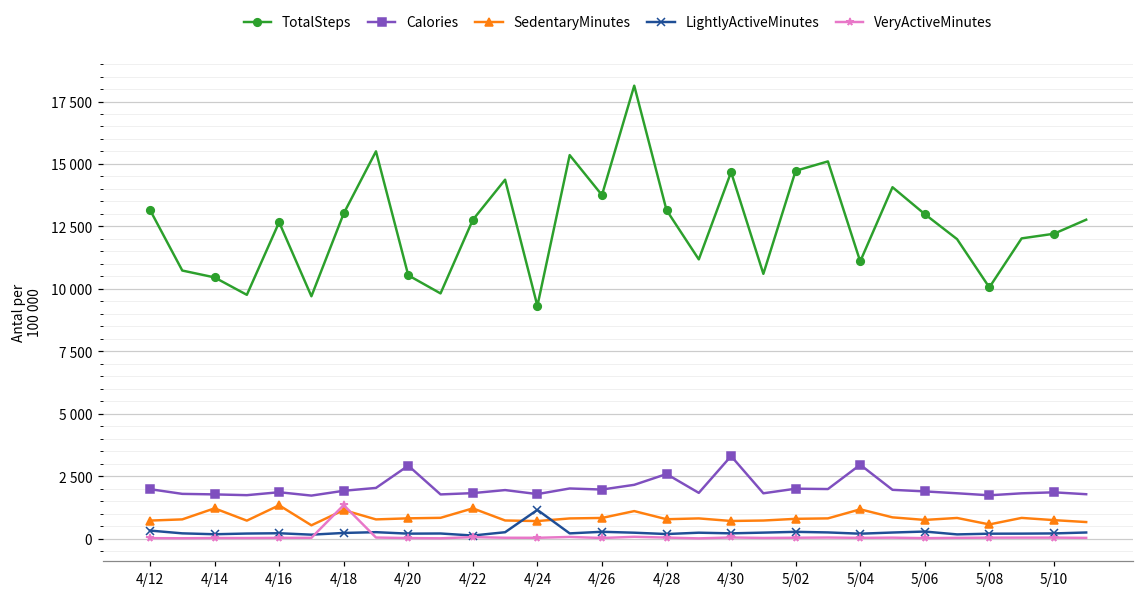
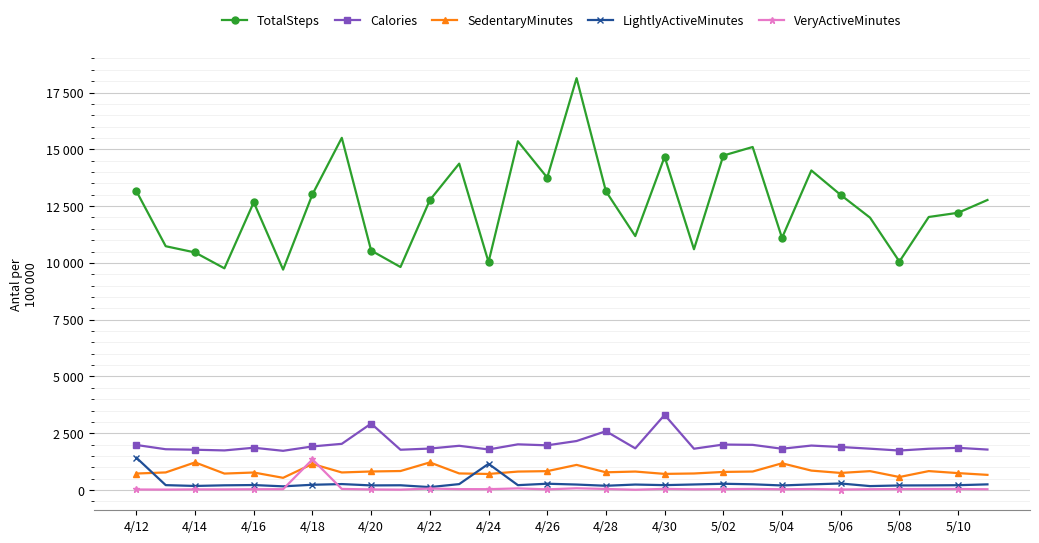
  {
    "TotalSteps": {
      "4/12": 13200,
      "4/14": 10500,
      "4/16": 12700,
      "4/18": 13000,
      "4/20": 10500,
      "4/22": 12800,
-     "4/24": 9300,
+     "4/24": 10000,
      "4/26": 13800,
      "4/28": 13200,
      "4/30": 14700,
      "5/02": 14700,
      "5/04": 11100,
      "5/06": 13000,
      "5/08": 10100,
      "5/10": 12200
    },
    "Calories": {
      "4/12": 2000,
      "4/14": 1800,
      "4/16": 1900,
      "4/18": 1900,
      "4/20": 2900,
      "4/22": 1800,
      "4/24": 1800,
      "4/26": 2000,
      "4/28": 2600,
      "4/30": 3300,
      "5/02": 2000,
-     "5/04": 3000,
+     "5/04": 1800,
      "5/06": 1900,
      "5/08": 1700,
      "5/10": 1900
    },
    "SedentaryMinutes": {
      "4/12": 700,
      "4/14": 1200,
-     "4/16": 1300,
+     "4/16": 800,
      "4/18": 1100,
      "4/20": 800,
      "4/22": 1200,
      "4/24": 700,
      "4/26": 800,
      "4/28": 800,
      "4/30": 700,
      "5/02": 800,
      "5/04": 1200,
      "5/06": 800,
      "5/08": 600,
      "5/10": 700
    },
    "LightlyActiveMinutes": {
-     "4/12": 300,
+     "4/12": 1400,
      "4/14": 200,
      "4/16": 200,
      "4/18": 200,
      "4/20": 200,
      "4/24": 1200,
      "4/26": 300,
      "4/28": 200,
      "4/30": 200,
      "5/02": 300,
      "5/04": 200,
      "5/06": 300,
      "5/08": 200,
      "5/10": 200
    },
    "VeryActiveMinutes": {
      "4/12": 0,
      "4/14": 0,
      "4/16": 0,
      "4/18": 1400,
      "4/20": 0,
      "4/24": 0,
      "4/26": 0,
      "4/28": 0,
      "4/30": 100,
      "5/02": 0,
      "5/04": 0,
      "5/06": 0,
      "5/08": 0,
      "5/10": 0
    }
  }
